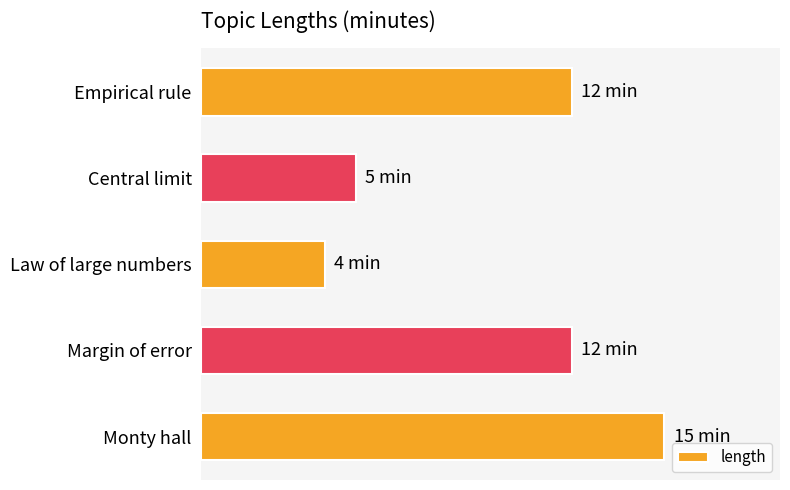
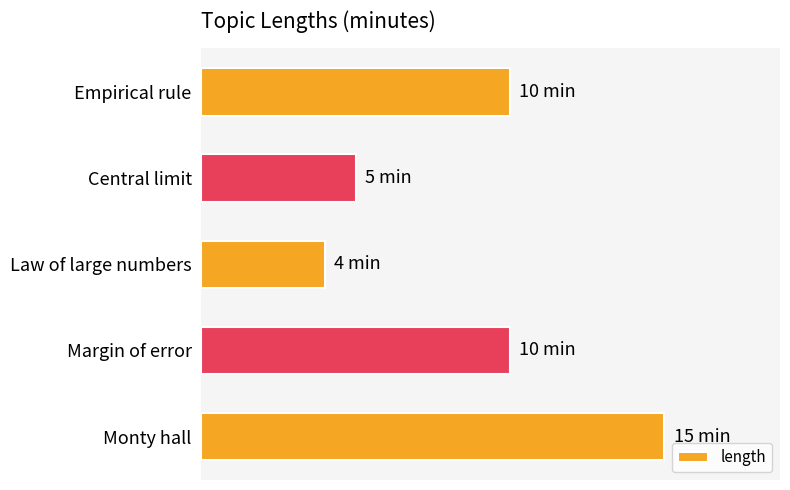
  {
-   "Empirical rule": 12,
+   "Empirical rule": 10,
    "Central limit": 5,
    "Law of large numbers": 4,
-   "Margin of error": 12
+   "Margin of error": 10
  }
